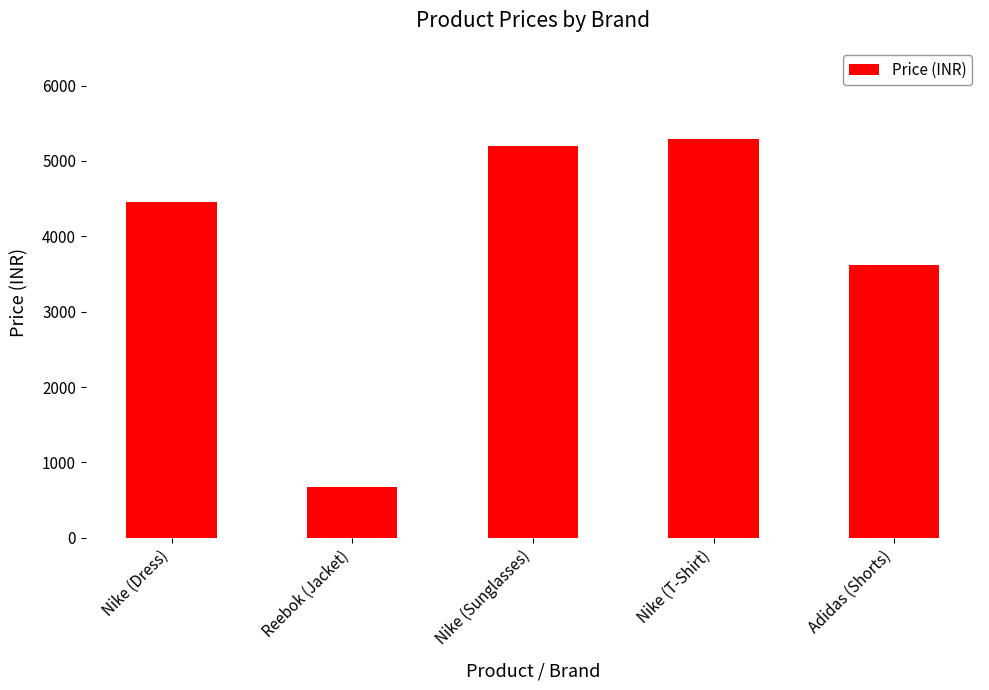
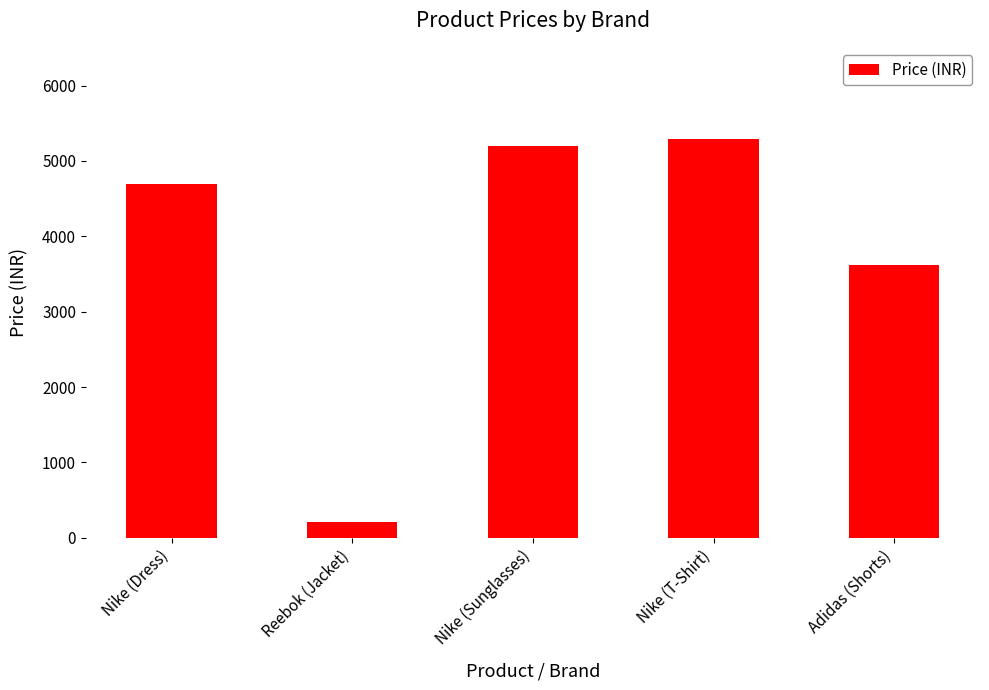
  {
-   "Nike (Dress)": 4500,
-   "Reebok (Jacket)": 700,
+   "Nike (Dress)": 4700,
+   "Reebok (Jacket)": 200,
    "Nike (Sunglasses)": 5200,
    "Nike (T-Shirt)": 5300,
    "Adidas (Shorts)": 3600
  }
